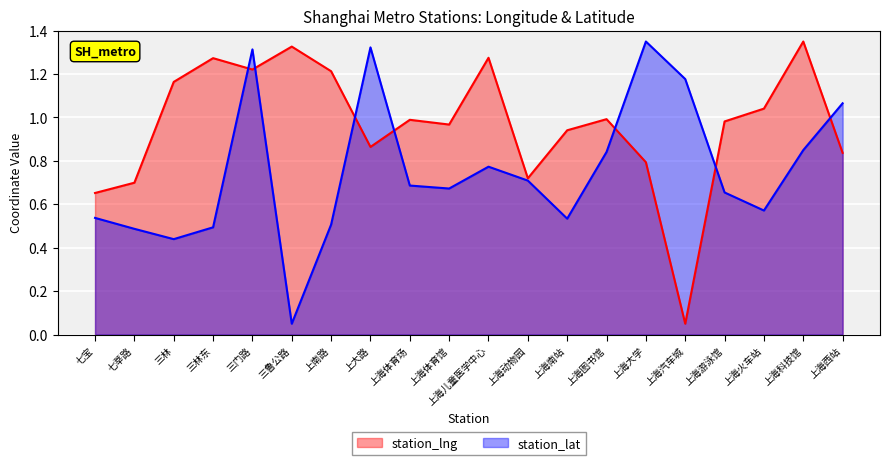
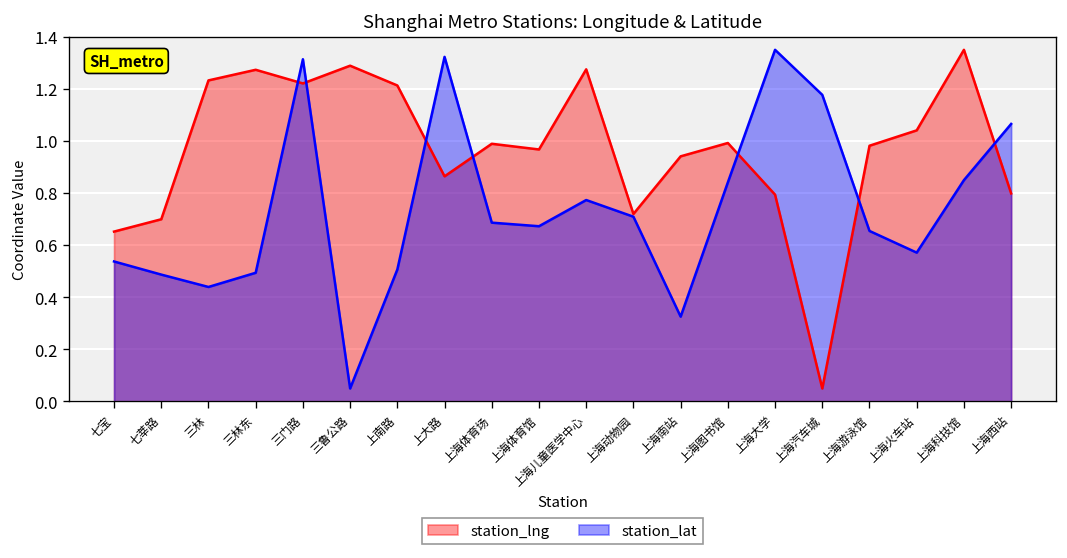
  {
    "station_lng": {
      "七宝": 0.65,
      "七莘路": 0.70,
-     "三林": 1.16,
+     "三林": 1.23,
      "三林东": 1.27,
      "三门路": 1.22,
-     "三鲁公路": 1.33,
+     "三鲁公路": 1.29,
      "上南路": 1.21,
      "上大路": 0.86,
      "上海体育场": 0.99,
      "上海体育馆": 0.97,
      "上海儿童医学中心": 1.28,
      "上海南站": 0.94,
      "上海图书馆": 0.99,
      "上海大学": 0.79,
      "上海汽车城": 0.05,
      "上海游泳馆": 0.98,
      "上海火车站": 1.04,
      "上海科技馆": 1.35,
-     "上海西站": 0.84
+     "上海西站": 0.80
    },
    "station_lat": {
      "七宝": 0.54,
      "七莘路": 0.49,
      "三林": 0.44,
      "三林东": 0.49,
      "三门路": 1.31,
      "三鲁公路": 0.05,
      "上南路": 0.51,
      "上大路": 1.32,
      "上海体育场": 0.69,
      "上海体育馆": 0.67,
      "上海儿童医学中心": 0.77,
-     "上海南站": 0.53,
+     "上海南站": 0.33,
      "上海图书馆": 0.84,
      "上海大学": 1.35,
      "上海汽车城": 1.18,
      "上海游泳馆": 0.65,
      "上海火车站": 0.57,
      "上海科技馆": 0.85,
      "上海西站": 1.07
    }
  }
